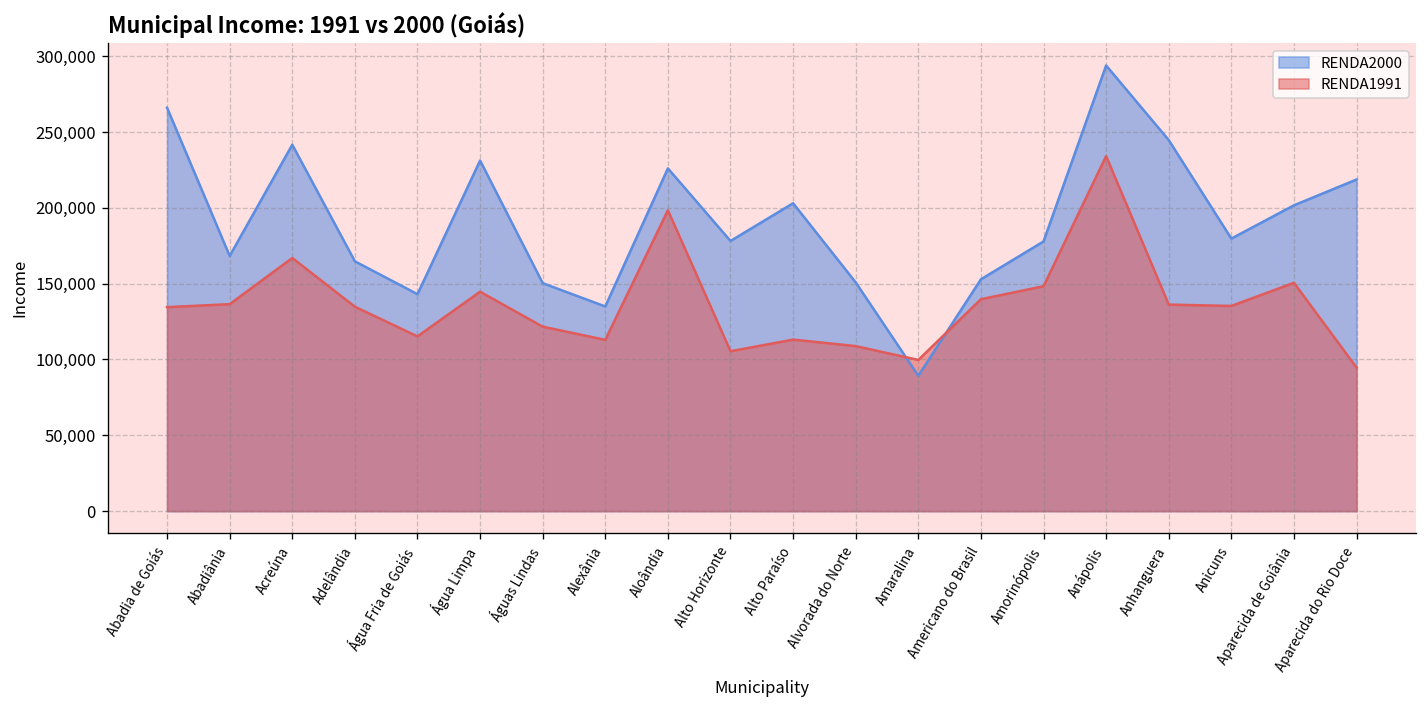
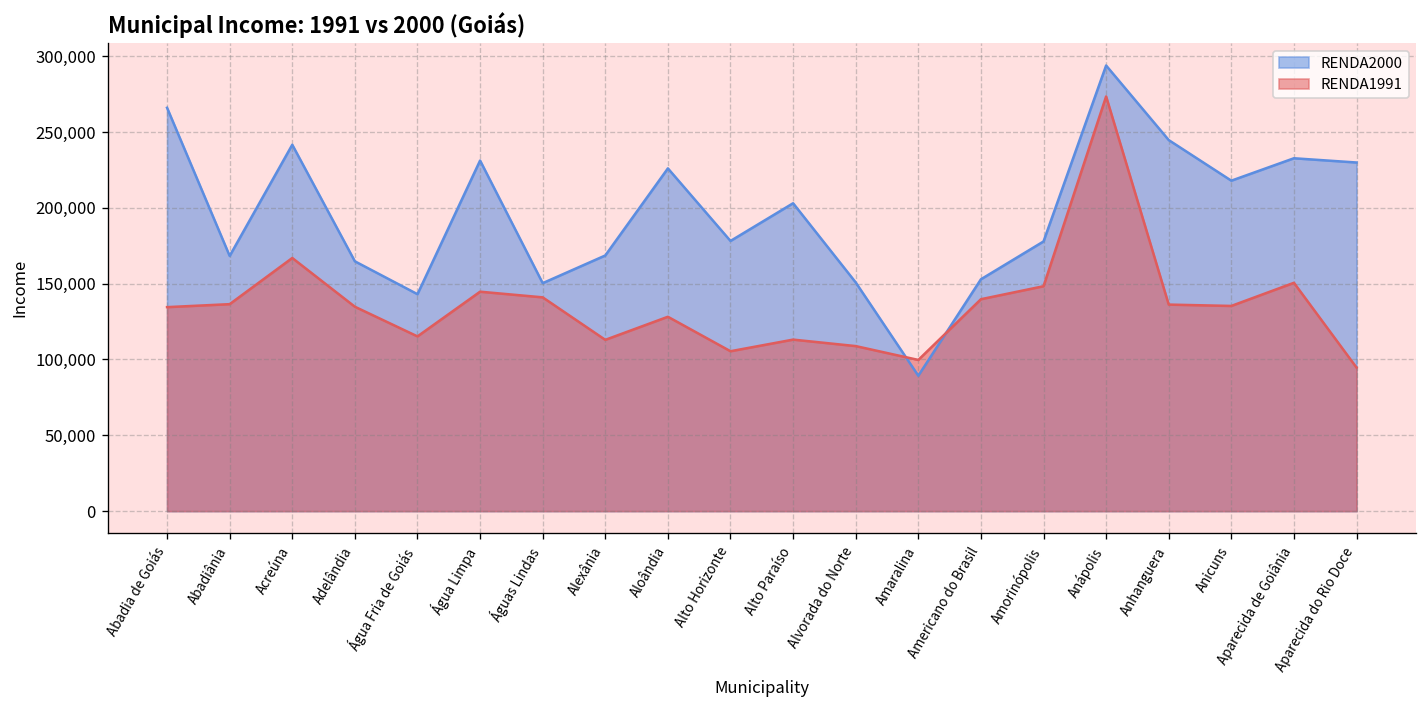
  {
    "RENDA2000": {
      "Abadia de Goiás": "266,000",
      "Abadiânia": "168,000",
      "Acreúna": "242,000",
      "Adelândia": "165,000",
      "Água Fria de Goiás": "143,000",
      "Água Limpa": "231,000",
      "Águas Lindas": "150,000",
-     "Alexânia": "135,000",
+     "Alexânia": "169,000",
      "Aloândia": "226,000",
      "Alto Horizonte": "178,000",
      "Alto Paraíso": "203,000",
      "Alvorada do Norte": "151,000",
      "Amaralina": "89,000",
      "Americano do Brasil": "153,000",
      "Amorinópolis": "178,000",
      "Anápolis": "294,000",
      "Anhanguera": "245,000",
-     "Anicuns": "180,000",
-     "Aparecida de Goiânia": "202,000",
-     "Aparecida do Rio Doce": "219,000"
+     "Anicuns": "218,000",
+     "Aparecida de Goiânia": "233,000",
+     "Aparecida do Rio Doce": "230,000"
    },
    "RENDA1991": {
      "Abadia de Goiás": "135,000",
      "Abadiânia": "137,000",
      "Acreúna": "167,000",
      "Adelândia": "135,000",
      "Água Fria de Goiás": "115,000",
      "Água Limpa": "145,000",
-     "Águas Lindas": "122,000",
+     "Águas Lindas": "141,000",
      "Alexânia": "113,000",
-     "Aloândia": "198,000",
+     "Aloândia": "128,000",
      "Alto Horizonte": "105,000",
      "Alto Paraíso": "113,000",
      "Alvorada do Norte": "109,000",
      "Amaralina": "100,000",
      "Americano do Brasil": "140,000",
      "Amorinópolis": "148,000",
-     "Anápolis": "234,000",
+     "Anápolis": "273,000",
      "Anhanguera": "136,000",
      "Anicuns": "135,000",
      "Aparecida de Goiânia": "151,000",
      "Aparecida do Rio Doce": "95,000"
    }
  }
